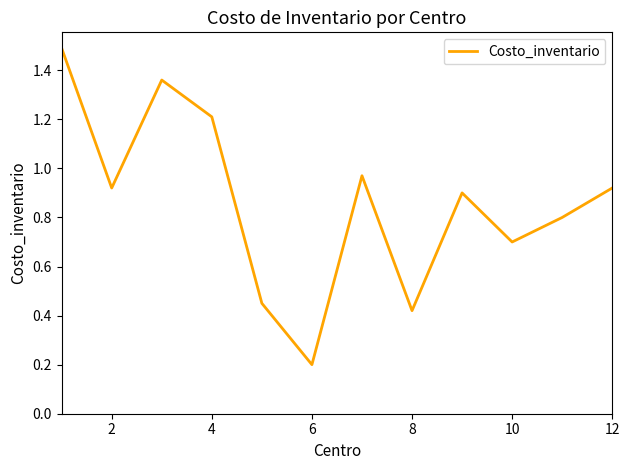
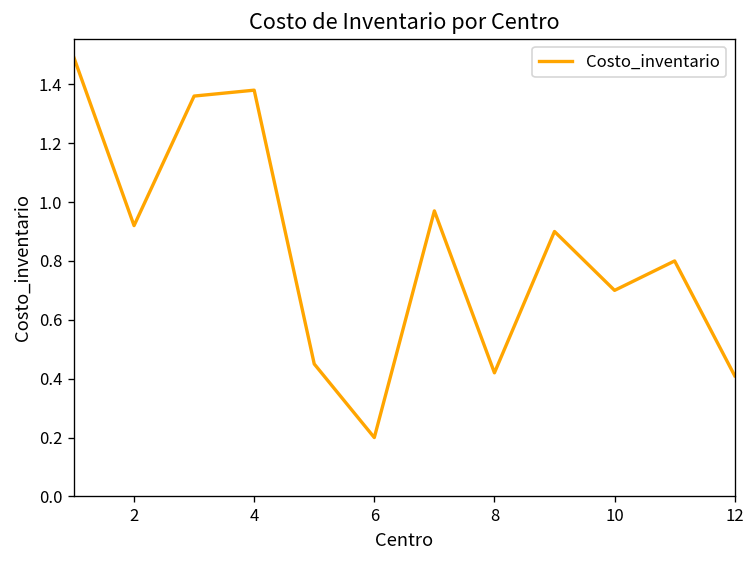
  {
    "2": 0.92,
-   "4": 1.21,
+   "4": 1.38,
    "6": 0.20,
    "8": 0.42,
    "10": 0.70,
-   "12": 0.92
+   "12": 0.41
  }
